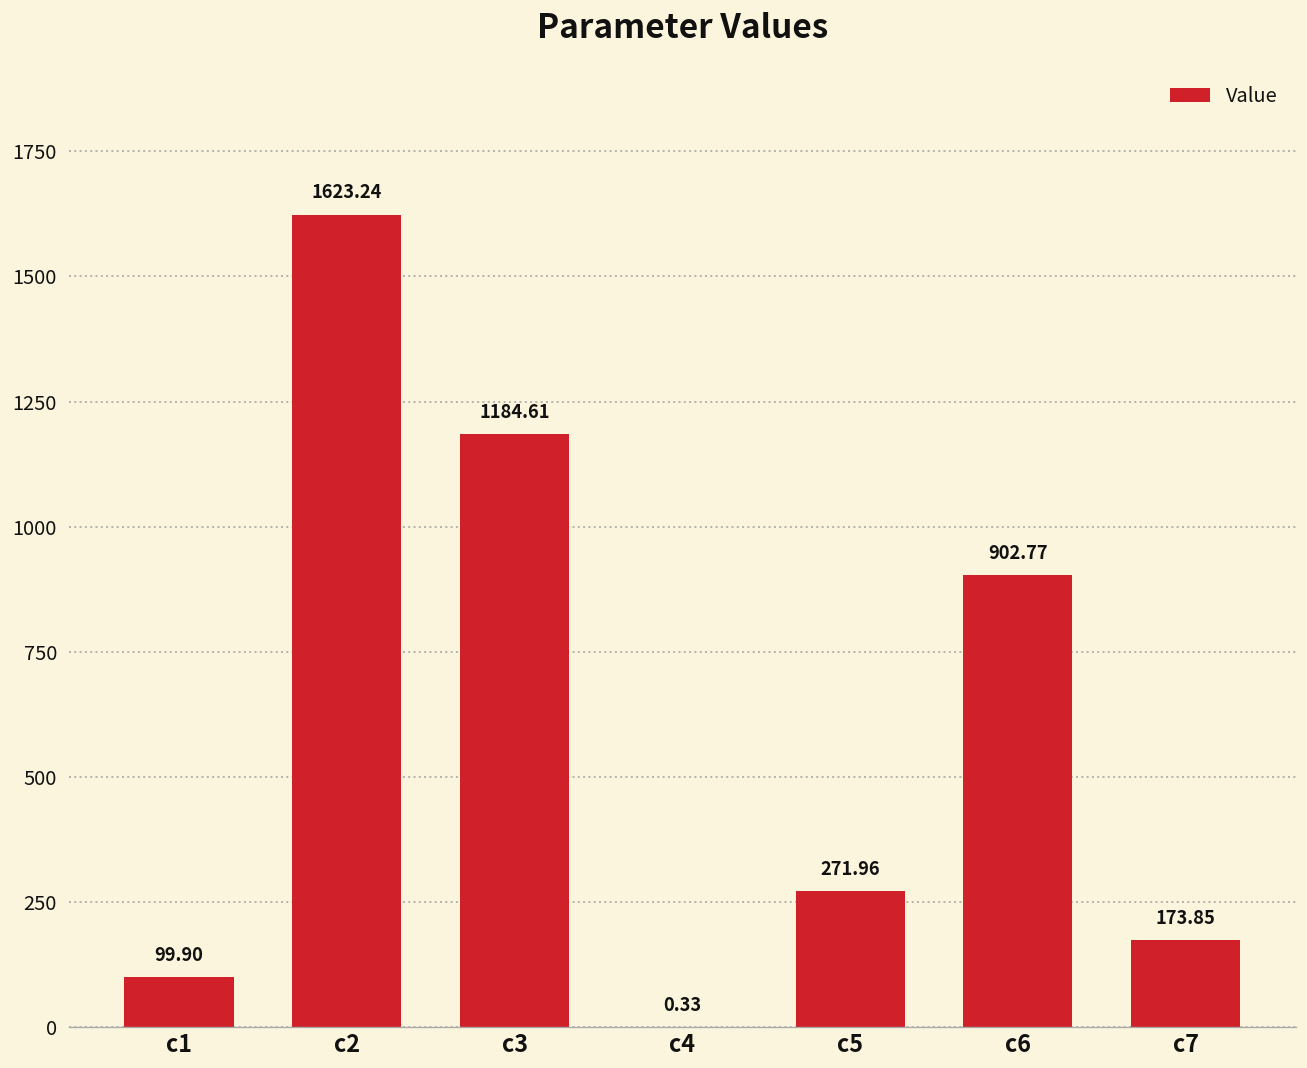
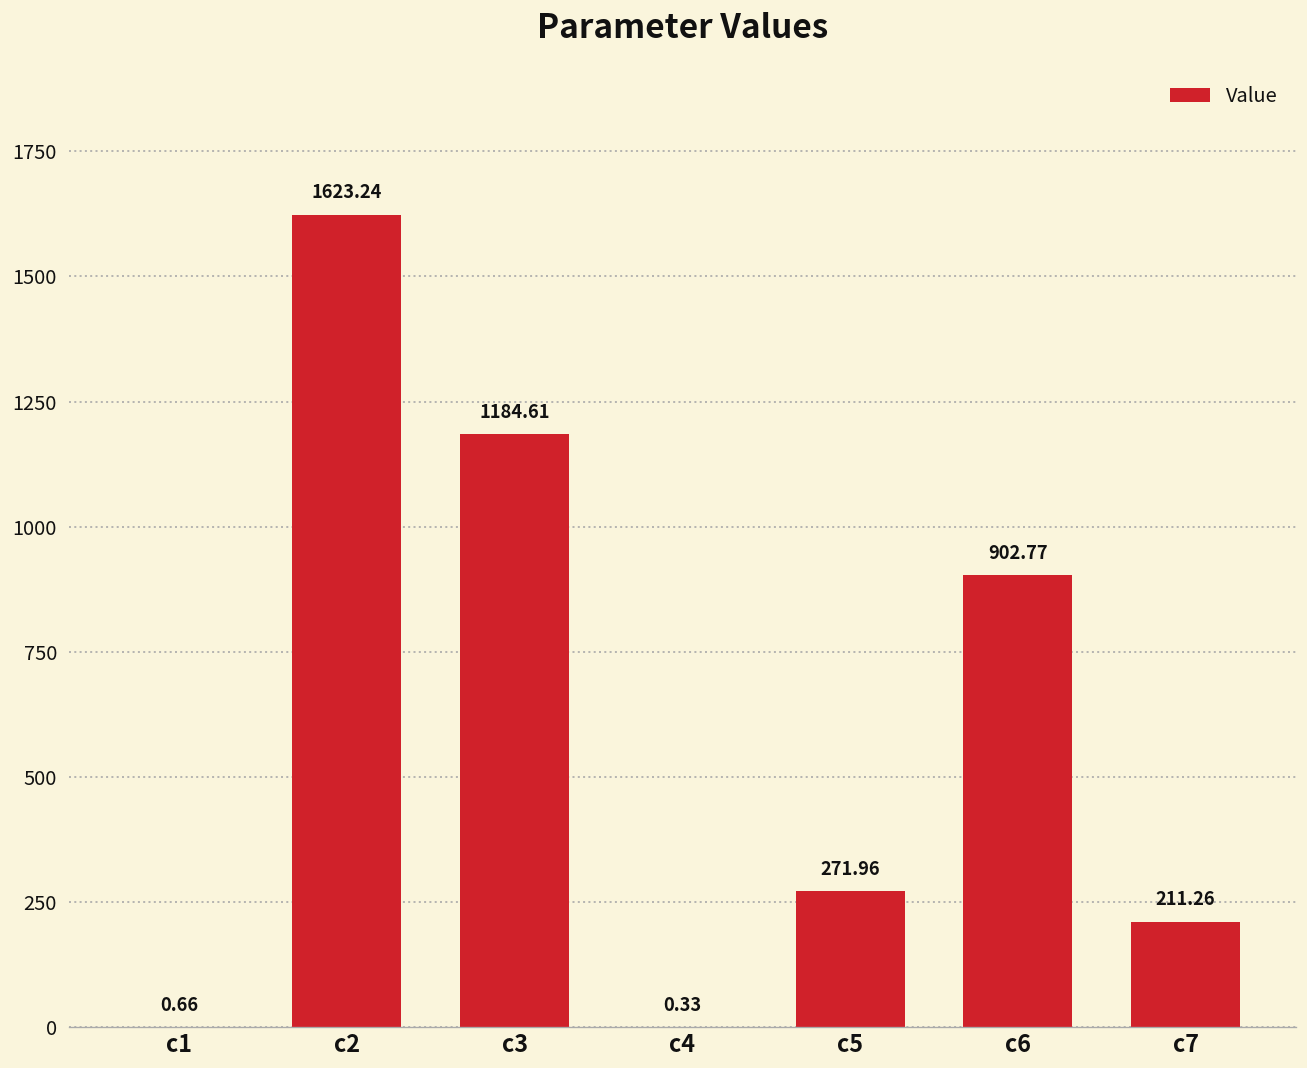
  {
-   "c1": 99.90,
+   "c1": 0.66,
    "c2": 1623.24,
    "c3": 1184.61,
    "c4": 0.33,
    "c5": 271.96,
    "c6": 902.77,
-   "c7": 173.85
+   "c7": 211.26
  }
